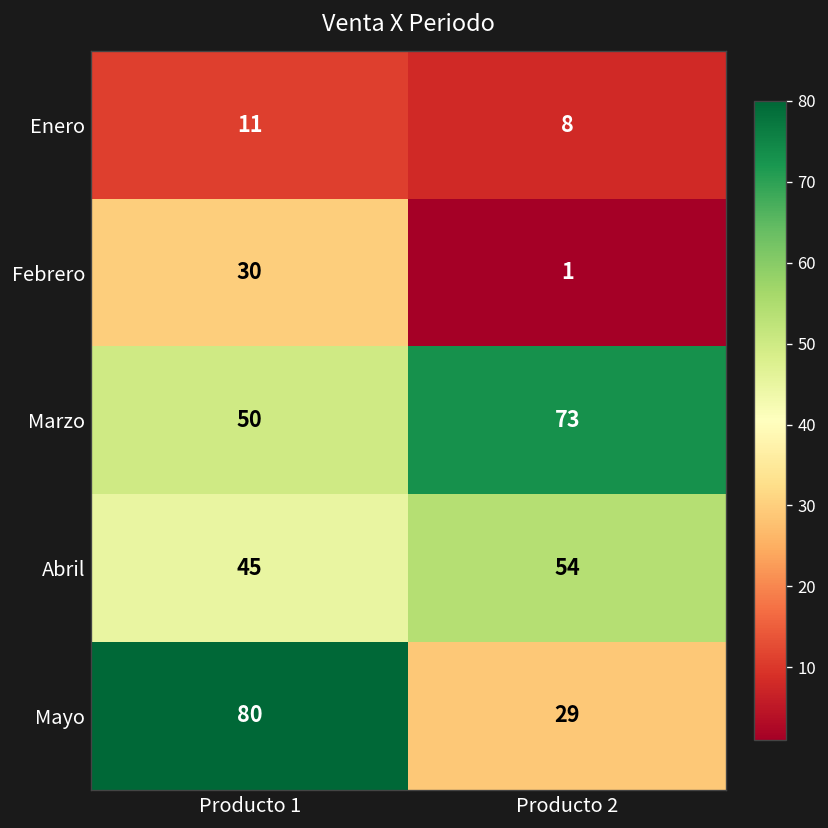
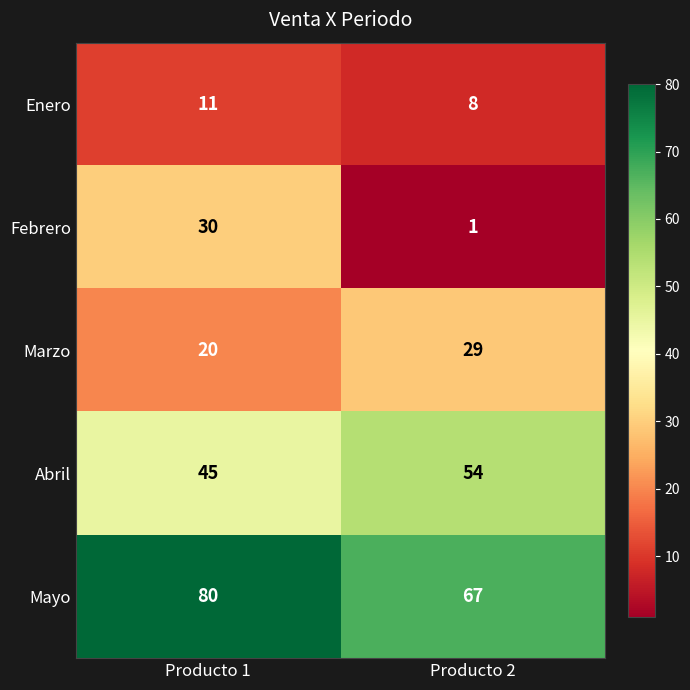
  {
    "Enero": {
      "Producto 1": 11,
      "Producto 2": 8
    },
    "Febrero": {
      "Producto 1": 30,
      "Producto 2": 1
    },
    "Marzo": {
-     "Producto 1": 50,
-     "Producto 2": 73
+     "Producto 1": 20,
+     "Producto 2": 29
    },
    "Abril": {
      "Producto 1": 45,
      "Producto 2": 54
    },
    "Mayo": {
      "Producto 1": 80,
-     "Producto 2": 29
+     "Producto 2": 67
    }
  }
